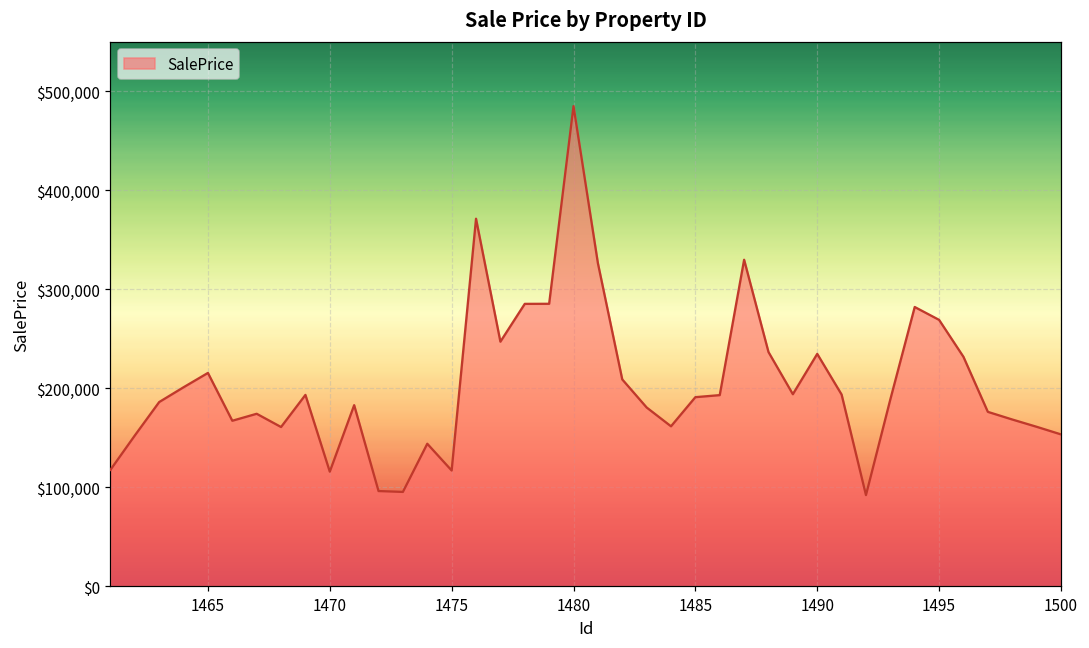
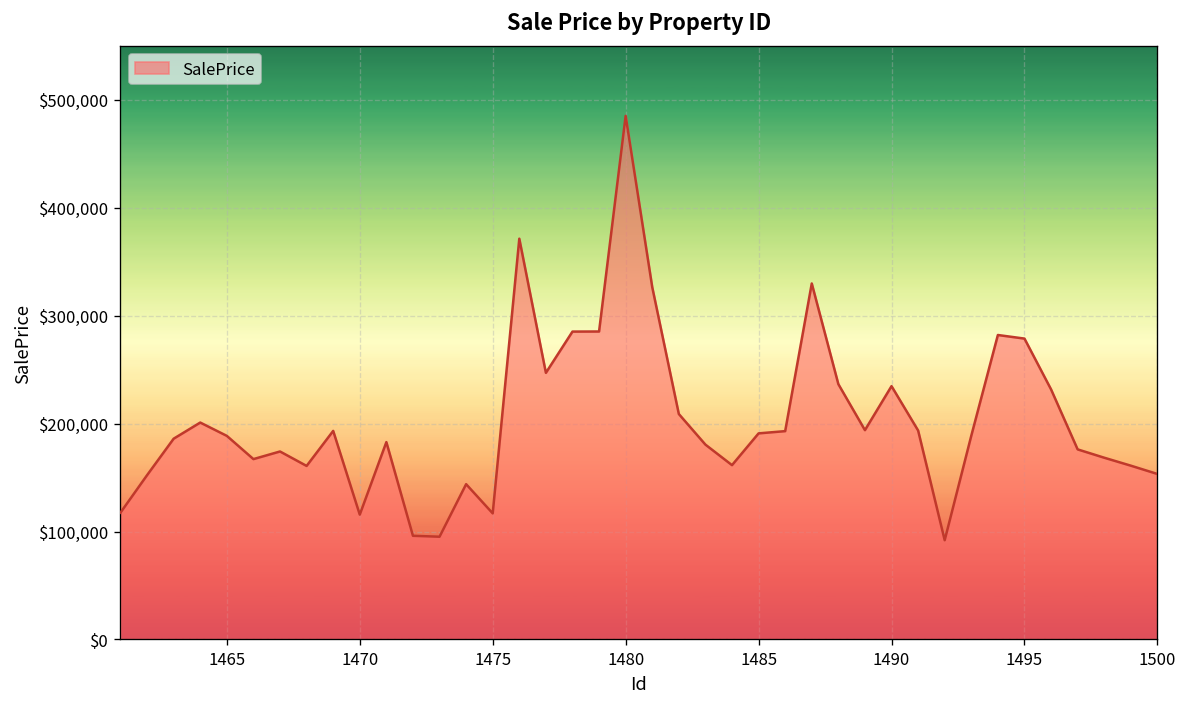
  {
-   "1465": "$220,000",
+   "1465": "$190,000",
    "1470": "$120,000",
    "1475": "$120,000",
    "1480": "$480,000",
    "1485": "$190,000",
    "1490": "$230,000",
-   "1495": "$270,000",
+   "1495": "$280,000",
    "1500": "$150,000"
  }
